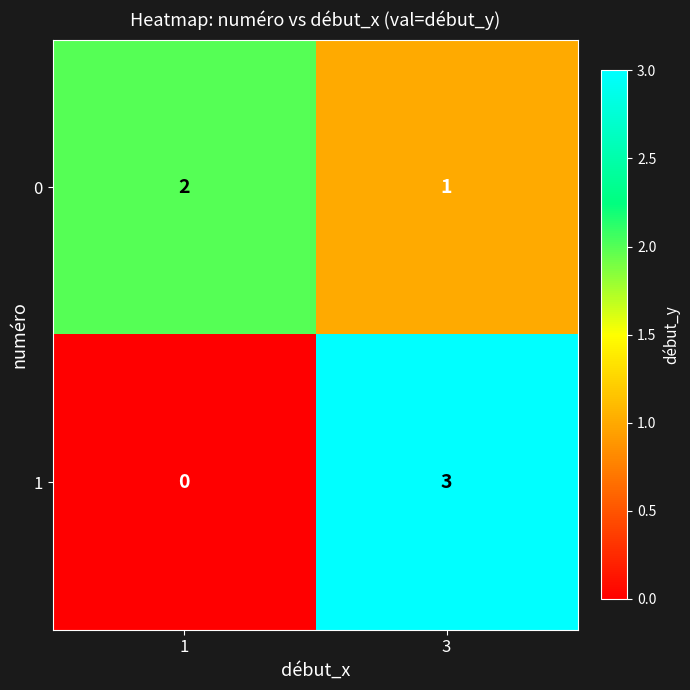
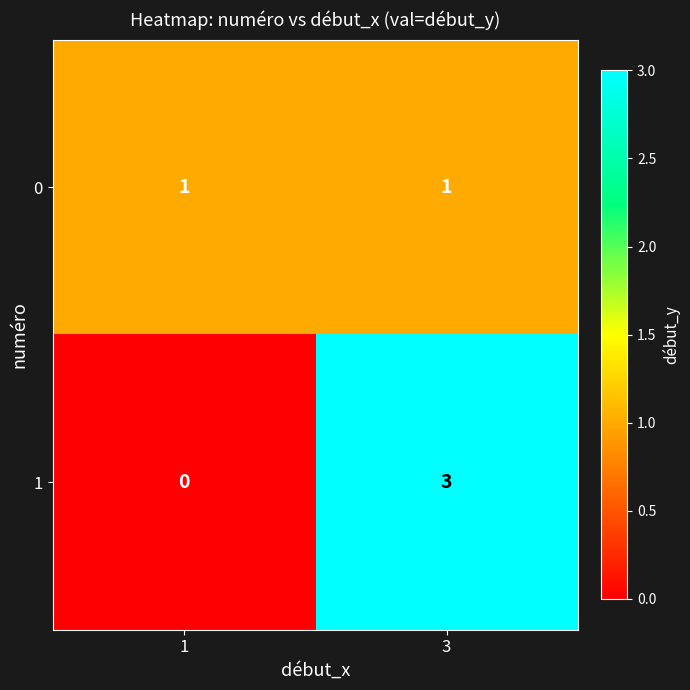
  {
    "0": {
-     "1": 2,
+     "1": 1,
      "3": 1
    },
    "1": {
      "1": 0,
      "3": 3
    }
  }
